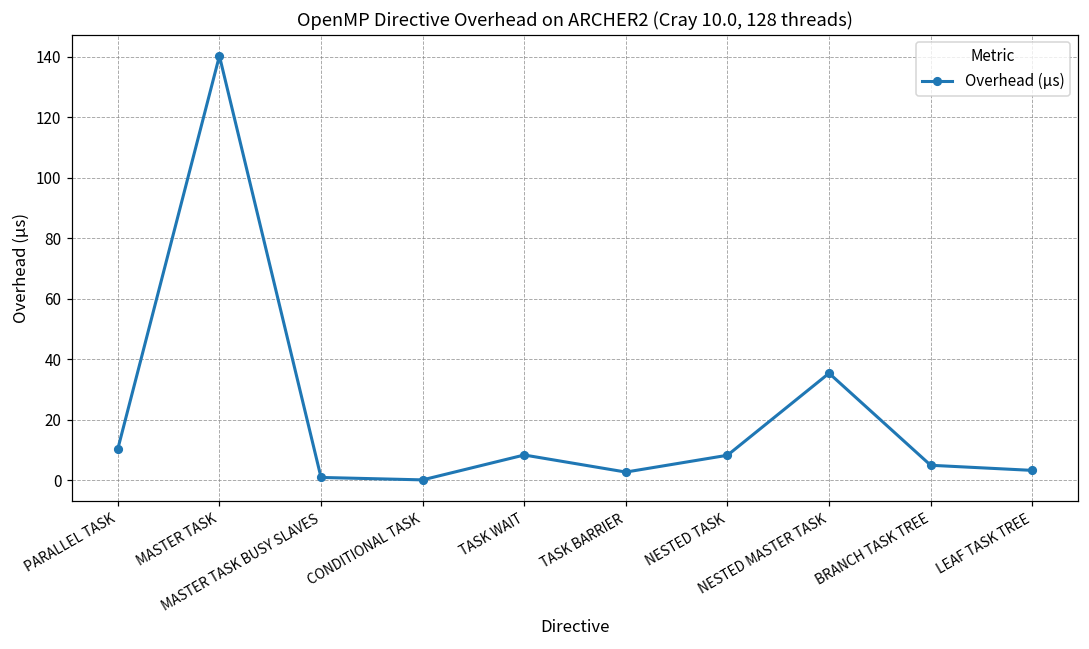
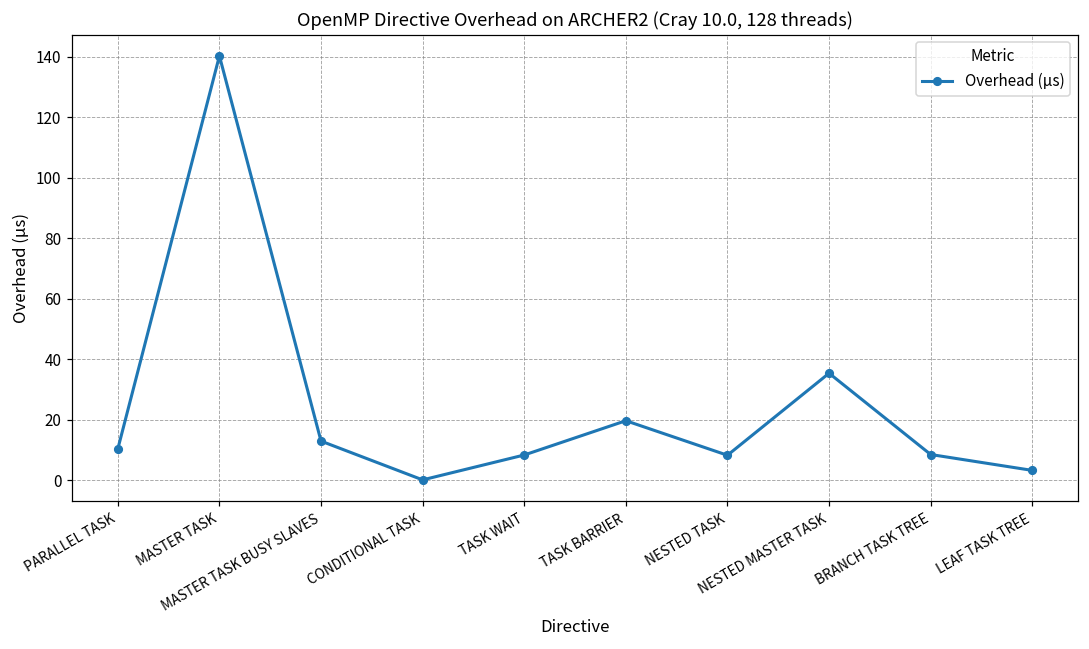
  {
    "PARALLEL TASK": 10,
    "MASTER TASK": 140,
-   "MASTER TASK BUSY SLAVES": 1,
+   "MASTER TASK BUSY SLAVES": 13,
    "CONDITIONAL TASK": 0,
    "TASK WAIT": 8,
-   "TASK BARRIER": 3,
+   "TASK BARRIER": 20,
    "NESTED TASK": 8,
    "NESTED MASTER TASK": 35,
-   "BRANCH TASK TREE": 5,
+   "BRANCH TASK TREE": 8,
    "LEAF TASK TREE": 3
  }
